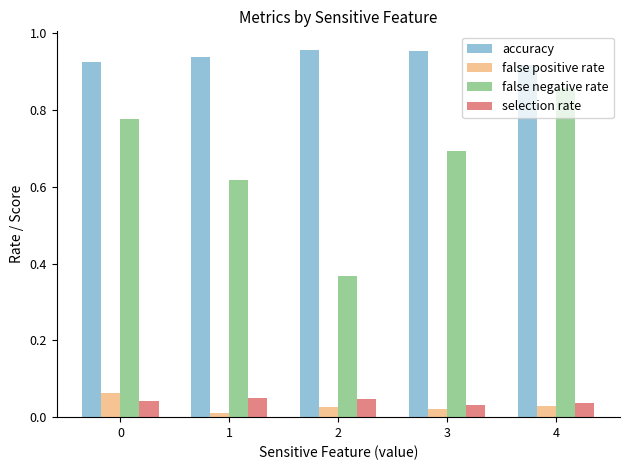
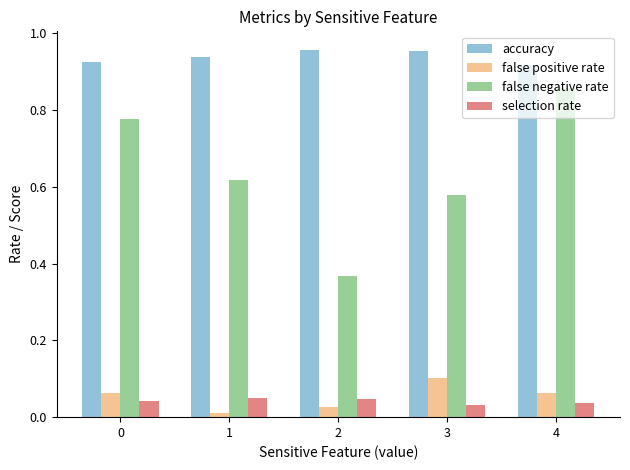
  {
    "accuracy": {
      "0": 0.92,
      "1": 0.94,
      "2": 0.96,
      "3": 0.95
    },
    "false positive rate": {
      "0": 0.06,
      "1": 0.01,
      "2": 0.03,
-     "3": 0.02,
-     "4": 0.03
+     "3": 0.10,
+     "4": 0.06
    },
    "false negative rate": {
      "0": 0.78,
      "1": 0.62,
      "2": 0.37,
-     "3": 0.69
+     "3": 0.58
    },
    "selection rate": {
      "0": 0.04,
      "1": 0.05,
      "2": 0.05,
      "3": 0.03,
      "4": 0.04
    }
  }
